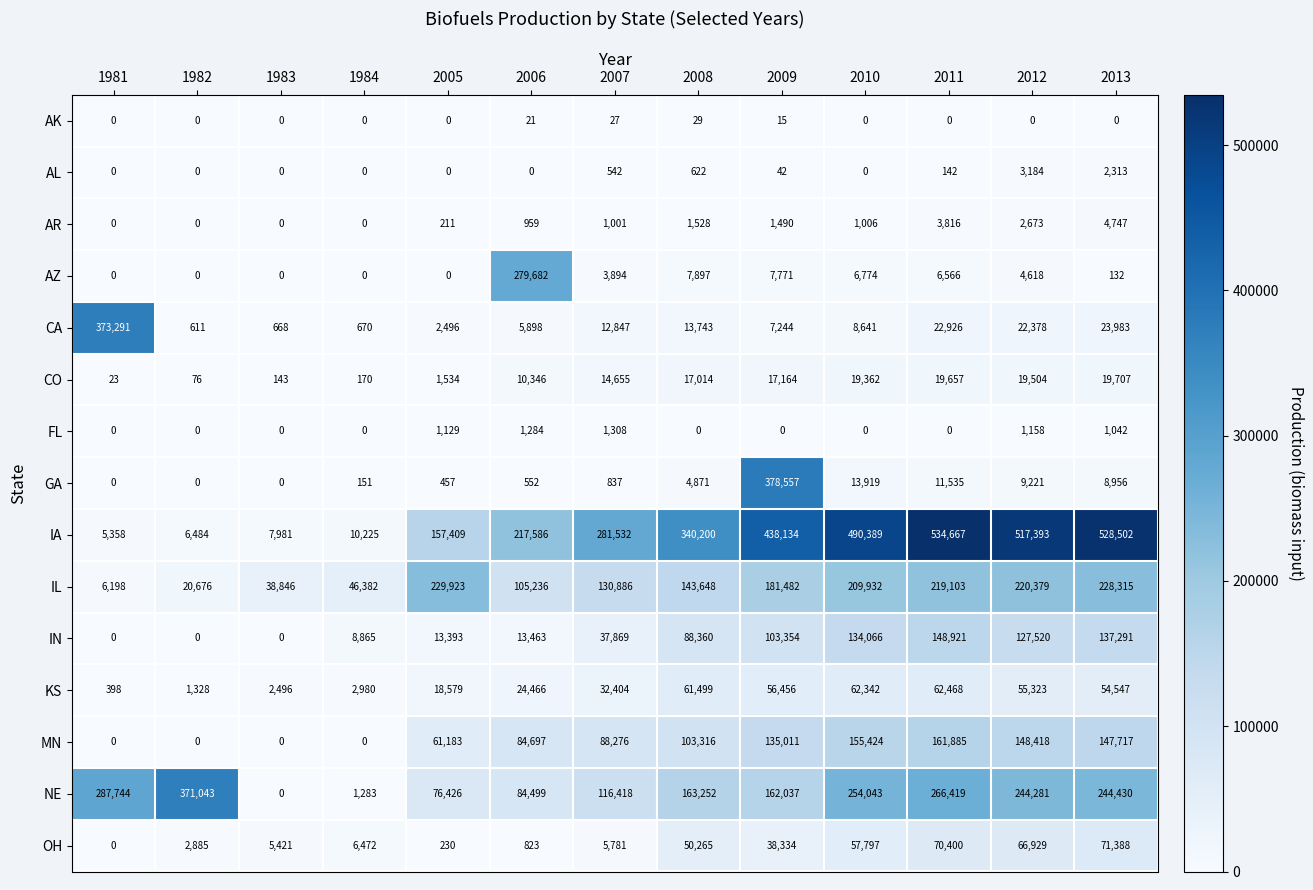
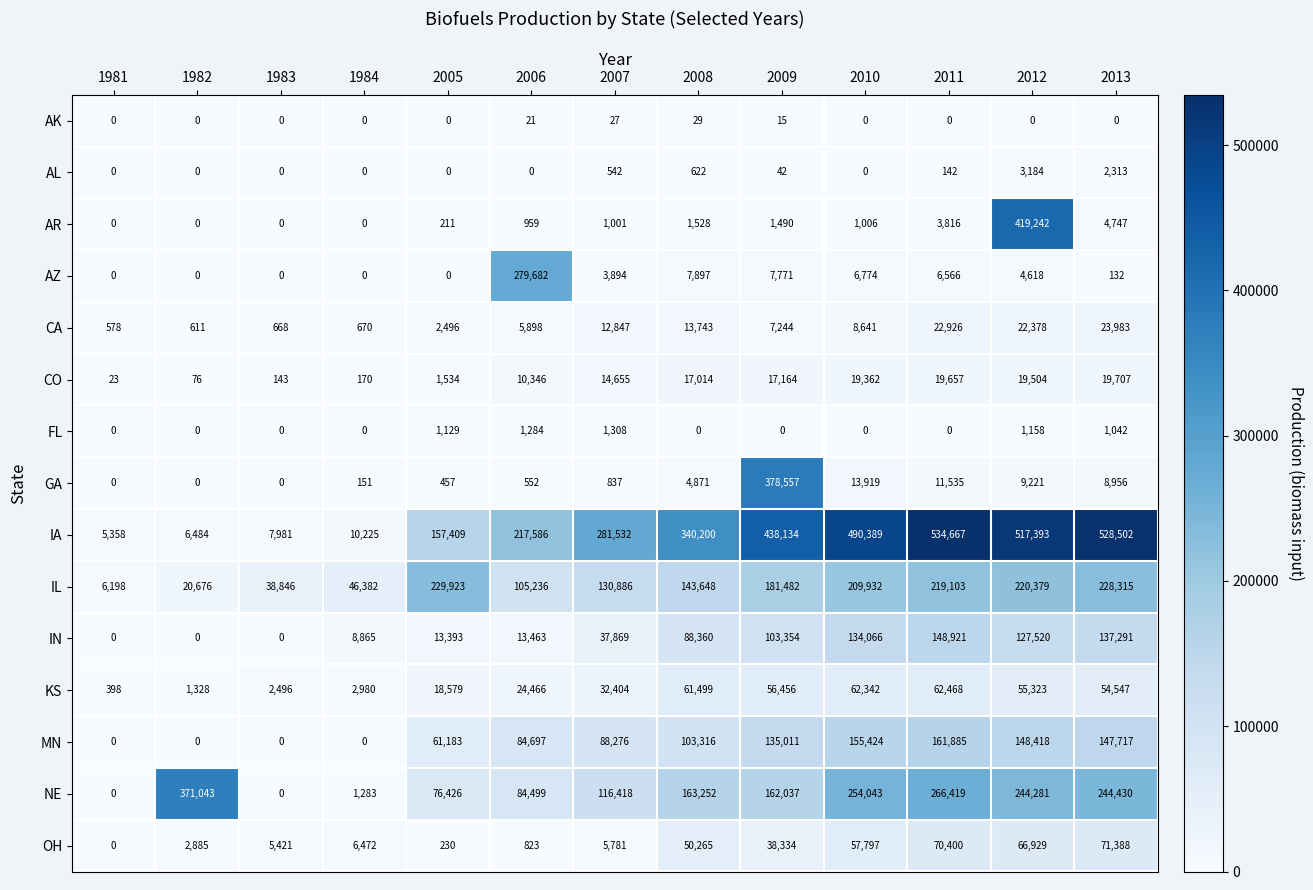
  {
    "AK": {
      "1981": "0",
      "1982": "0",
      "1983": "0",
      "1984": "0",
      "2005": "0",
      "2006": "21",
      "2007": "27",
      "2008": "29",
      "2009": "15",
      "2010": "0",
      "2011": "0",
      "2012": "0",
      "2013": "0"
    },
    "AL": {
      "1981": "0",
      "1982": "0",
      "1983": "0",
      "1984": "0",
      "2005": "0",
      "2006": "0",
      "2007": "542",
      "2008": "622",
      "2009": "42",
      "2010": "0",
      "2011": "142",
      "2012": "3,184",
      "2013": "2,313"
    },
    "AR": {
      "1981": "0",
      "1982": "0",
      "1983": "0",
      "1984": "0",
      "2005": "211",
      "2006": "959",
      "2007": "1,001",
      "2008": "1,528",
      "2009": "1,490",
      "2010": "1,006",
      "2011": "3,816",
-     "2012": "2,673",
+     "2012": "419,242",
      "2013": "4,747"
    },
    "AZ": {
      "1981": "0",
      "1982": "0",
      "1983": "0",
      "1984": "0",
      "2005": "0",
      "2006": "279,682",
      "2007": "3,894",
      "2008": "7,897",
      "2009": "7,771",
      "2010": "6,774",
      "2011": "6,566",
      "2012": "4,618",
      "2013": "132"
    },
    "CA": {
-     "1981": "373,291",
+     "1981": "578",
      "1982": "611",
      "1983": "668",
      "1984": "670",
      "2005": "2,496",
      "2006": "5,898",
      "2007": "12,847",
      "2008": "13,743",
      "2009": "7,244",
      "2010": "8,641",
      "2011": "22,926",
      "2012": "22,378",
      "2013": "23,983"
    },
    "CO": {
      "1981": "23",
      "1982": "76",
      "1983": "143",
      "1984": "170",
      "2005": "1,534",
      "2006": "10,346",
      "2007": "14,655",
      "2008": "17,014",
      "2009": "17,164",
      "2010": "19,362",
      "2011": "19,657",
      "2012": "19,504",
      "2013": "19,707"
    },
    "FL": {
      "1981": "0",
      "1982": "0",
      "1983": "0",
      "1984": "0",
      "2005": "1,129",
      "2006": "1,284",
      "2007": "1,308",
      "2008": "0",
      "2009": "0",
      "2010": "0",
      "2011": "0",
      "2012": "1,158",
      "2013": "1,042"
    },
    "GA": {
      "1981": "0",
      "1982": "0",
      "1983": "0",
      "1984": "151",
      "2005": "457",
      "2006": "552",
      "2007": "837",
      "2008": "4,871",
      "2009": "378,557",
      "2010": "13,919",
      "2011": "11,535",
      "2012": "9,221",
      "2013": "8,956"
    },
    "IA": {
      "1981": "5,358",
      "1982": "6,484",
      "1983": "7,981",
      "1984": "10,225",
      "2005": "157,409",
      "2006": "217,586",
      "2007": "281,532",
      "2008": "340,200",
      "2009": "438,134",
      "2010": "490,389",
      "2011": "534,667",
      "2012": "517,393",
      "2013": "528,502"
    },
    "IL": {
      "1981": "6,198",
      "1982": "20,676",
      "1983": "38,846",
      "1984": "46,382",
      "2005": "229,923",
      "2006": "105,236",
      "2007": "130,886",
      "2008": "143,648",
      "2009": "181,482",
      "2010": "209,932",
      "2011": "219,103",
      "2012": "220,379",
      "2013": "228,315"
    },
    "IN": {
      "1981": "0",
      "1982": "0",
      "1983": "0",
      "1984": "8,865",
      "2005": "13,393",
      "2006": "13,463",
      "2007": "37,869",
      "2008": "88,360",
      "2009": "103,354",
      "2010": "134,066",
      "2011": "148,921",
      "2012": "127,520",
      "2013": "137,291"
    },
    "KS": {
      "1981": "398",
      "1982": "1,328",
      "1983": "2,496",
      "1984": "2,980",
      "2005": "18,579",
      "2006": "24,466",
      "2007": "32,404",
      "2008": "61,499",
      "2009": "56,456",
      "2010": "62,342",
      "2011": "62,468",
      "2012": "55,323",
      "2013": "54,547"
    },
    "MN": {
      "1981": "0",
      "1982": "0",
      "1983": "0",
      "1984": "0",
      "2005": "61,183",
      "2006": "84,697",
      "2007": "88,276",
      "2008": "103,316",
      "2009": "135,011",
      "2010": "155,424",
      "2011": "161,885",
      "2012": "148,418",
      "2013": "147,717"
    },
    "NE": {
-     "1981": "287,744",
+     "1981": "0",
      "1982": "371,043",
      "1983": "0",
      "1984": "1,283",
      "2005": "76,426",
      "2006": "84,499",
      "2007": "116,418",
      "2008": "163,252",
      "2009": "162,037",
      "2010": "254,043",
      "2011": "266,419",
      "2012": "244,281",
      "2013": "244,430"
    },
    "OH": {
      "1981": "0",
      "1982": "2,885",
      "1983": "5,421",
      "1984": "6,472",
      "2005": "230",
      "2006": "823",
      "2007": "5,781",
      "2008": "50,265",
      "2009": "38,334",
      "2010": "57,797",
      "2011": "70,400",
      "2012": "66,929",
      "2013": "71,388"
    }
  }
